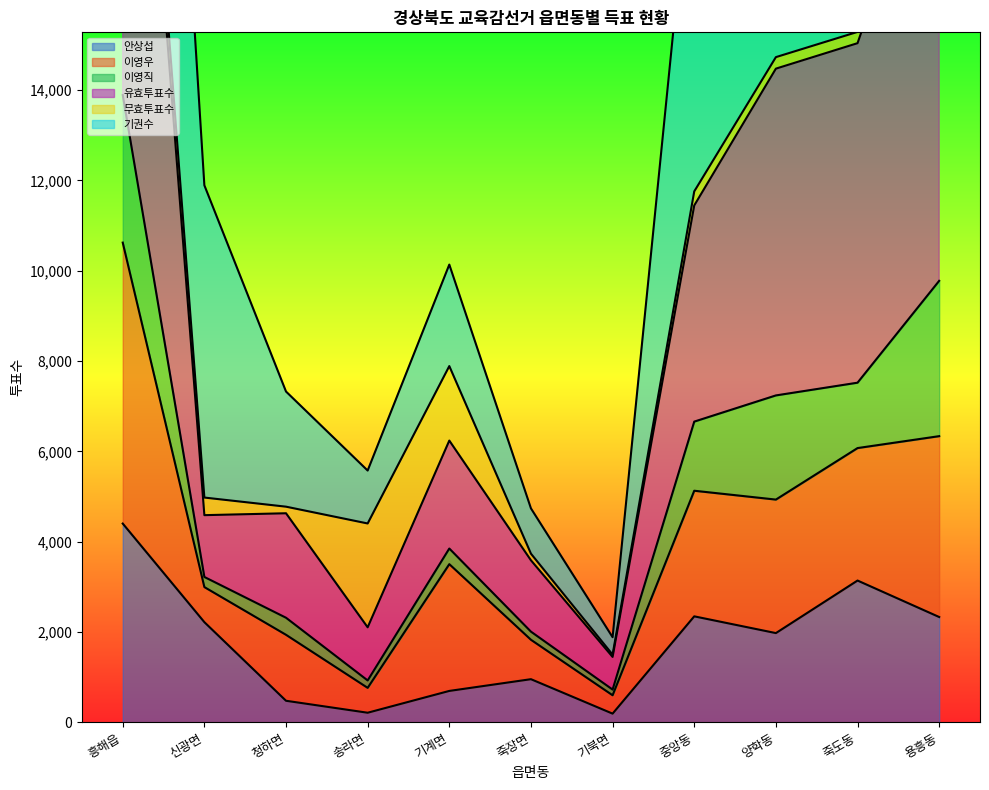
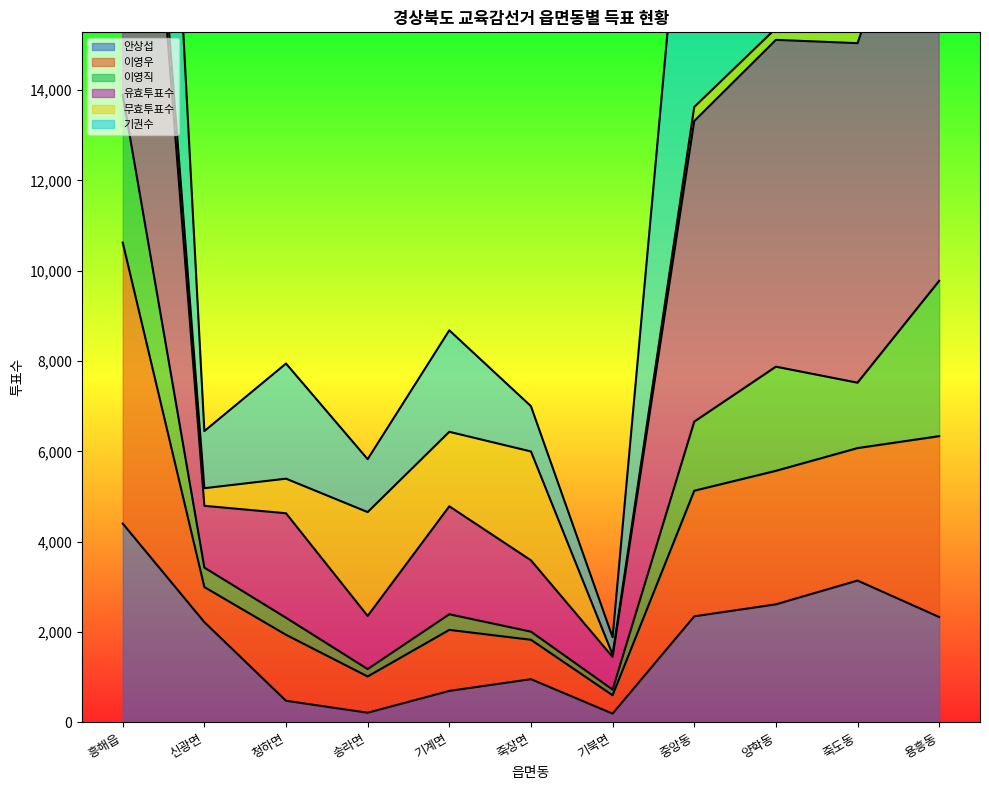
  {
    "안상섭": {
      "흥해읍": "4,400",
      "신광면": "2,200",
      "청하면": "500",
      "송라면": "200",
      "기계면": "700",
      "죽장면": "1,000",
      "기북면": "200",
      "중앙동": "2,300",
-     "양학동": "2,000",
+     "양학동": "2,600",
      "죽도동": "3,100",
      "용흥동": "2,300"
    },
    "이영우": {
      "흥해읍": "6,200",
      "신광면": "800",
      "청하면": "1,500",
-     "송라면": "600",
-     "기계면": "2,800",
+     "송라면": "800",
+     "기계면": "1,400",
      "죽장면": "900",
      "기북면": "400",
      "중앙동": "2,800",
      "양학동": "3,000",
      "죽도동": "2,900",
      "용흥동": "4,000"
    },
    "이영직": {
-     "신광면": "200",
+     "신광면": "400",
      "청하면": "400",
      "송라면": "200",
      "기계면": "300",
      "죽장면": "200",
      "기북면": "100",
      "중앙동": "1,500",
      "양학동": "2,300",
      "죽도동": "1,400",
      "용흥동": "3,400"
    },
    "유효투표수": {
      "신광면": "1,400",
      "청하면": "2,300",
      "송라면": "1,200",
      "기계면": "2,400",
      "죽장면": "1,600",
-     "중앙동": "4,800",
+     "중앙동": "6,700",
      "양학동": "7,200",
      "죽도동": "7,500"
    },
    "무효투표수": {
      "신광면": "400",
-     "청하면": "100",
+     "청하면": "800",
      "송라면": "2,300",
      "기계면": "1,700",
-     "죽장면": "100",
+     "죽장면": "2,400",
      "중앙동": "300",
      "죽도동": "300"
    },
    "기권수": {
-     "신광면": "6,900",
+     "신광면": "1,300",
      "청하면": "2,600",
      "송라면": "1,200",
      "기계면": "2,200",
      "죽장면": "1,000",
      "기북면": "400"
    }
  }
